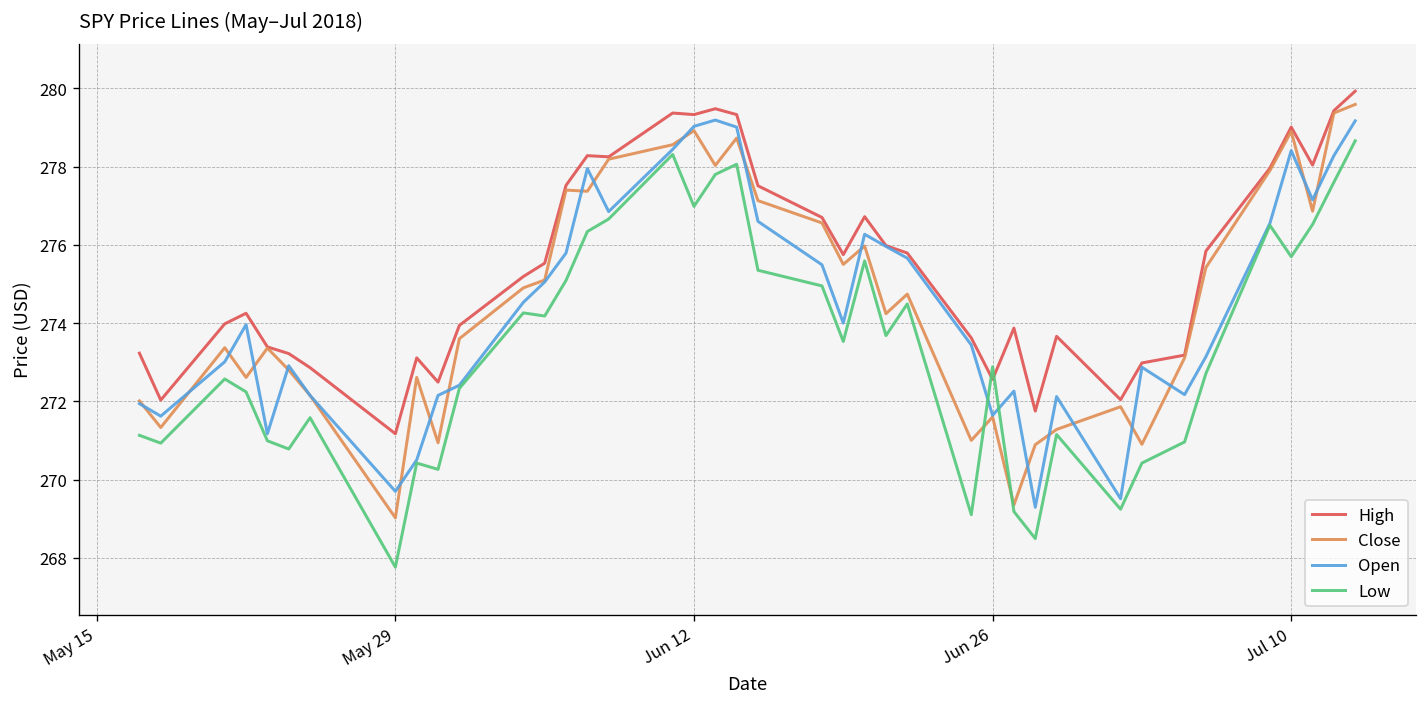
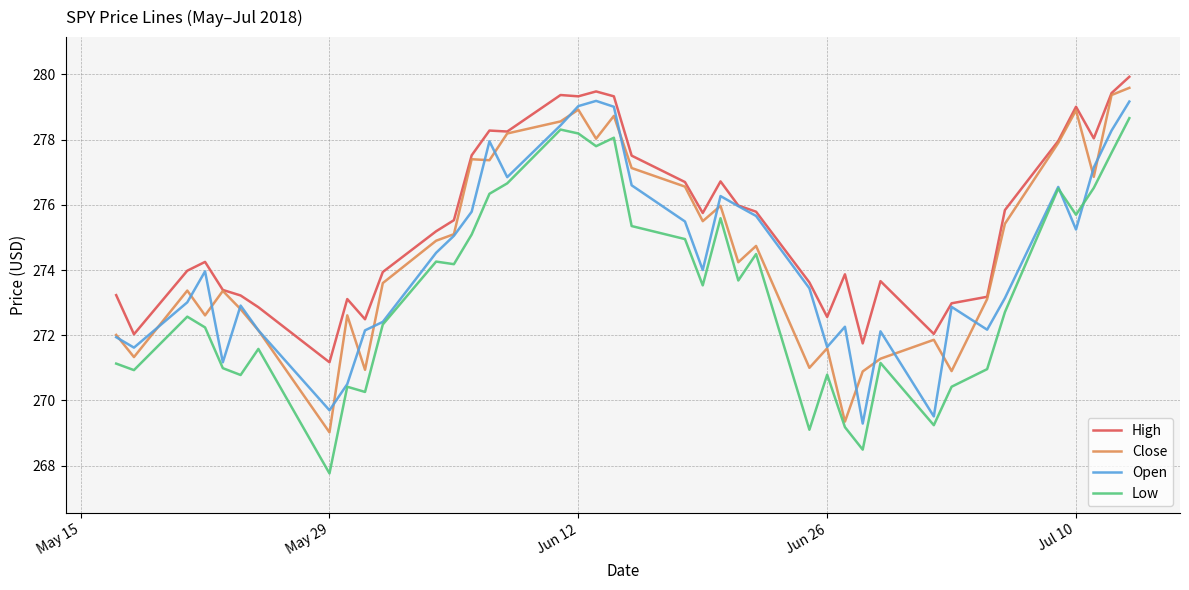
  {
    "Open": {
      "May 29": 269.7,
      "Jun 12": 279.0,
-     "Jul 10": 278.4
+     "Jul 10": 275.2
    },
    "Low": {
      "May 29": 267.8,
-     "Jun 12": 277.0,
-     "Jun 26": 272.9,
+     "Jun 12": 278.2,
+     "Jun 26": 270.8,
      "Jul 10": 275.7
    }
  }
